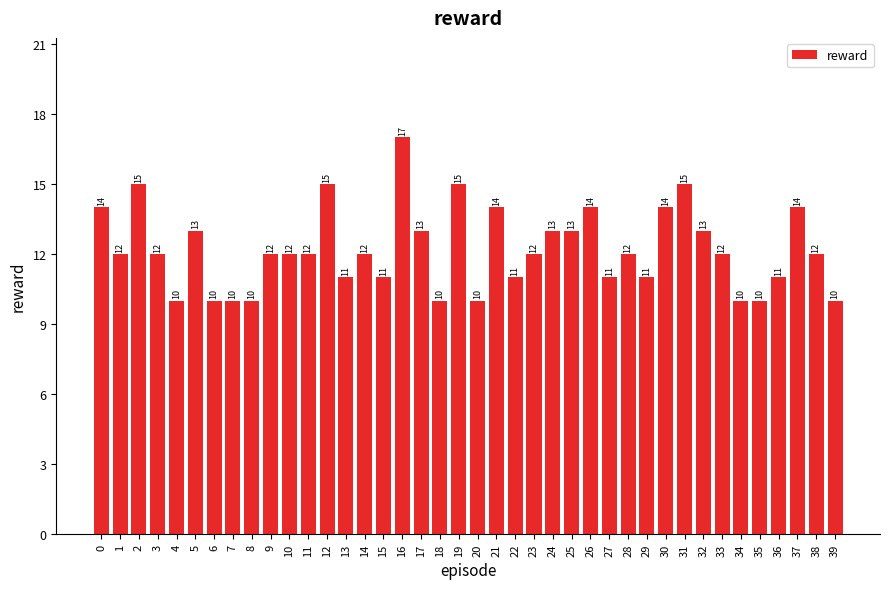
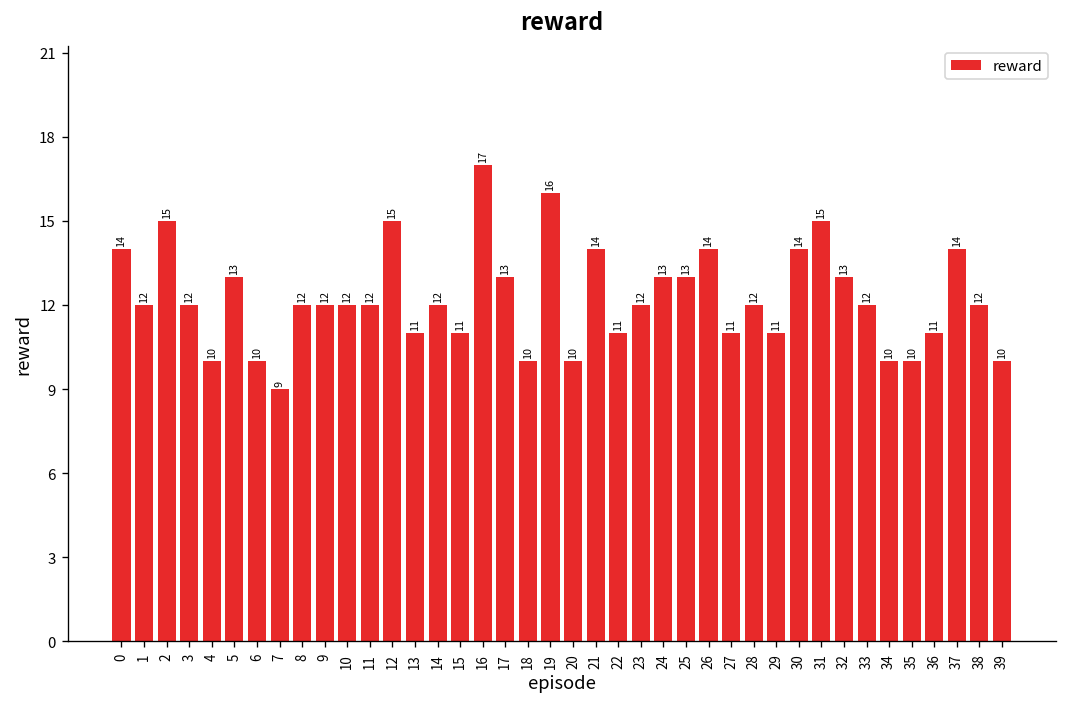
  {
    "0": 14,
    "1": 12,
    "2": 15,
    "3": 12,
    "4": 10,
    "5": 13,
    "6": 10,
-   "7": 10,
-   "8": 10,
+   "7": 9,
+   "8": 12,
    "9": 12,
    "10": 12,
    "11": 12,
    "12": 15,
    "13": 11,
    "14": 12,
    "15": 11,
    "16": 17,
    "17": 13,
    "18": 10,
-   "19": 15,
+   "19": 16,
    "20": 10,
    "21": 14,
    "22": 11,
    "23": 12,
    "24": 13,
    "25": 13,
    "26": 14,
    "27": 11,
    "28": 12,
    "29": 11,
    "30": 14,
    "31": 15,
    "32": 13,
    "33": 12,
    "34": 10,
    "35": 10,
    "36": 11,
    "37": 14,
    "38": 12,
    "39": 10
  }
